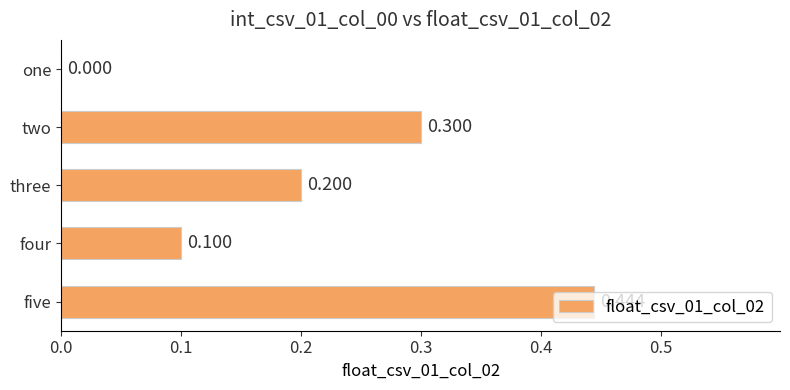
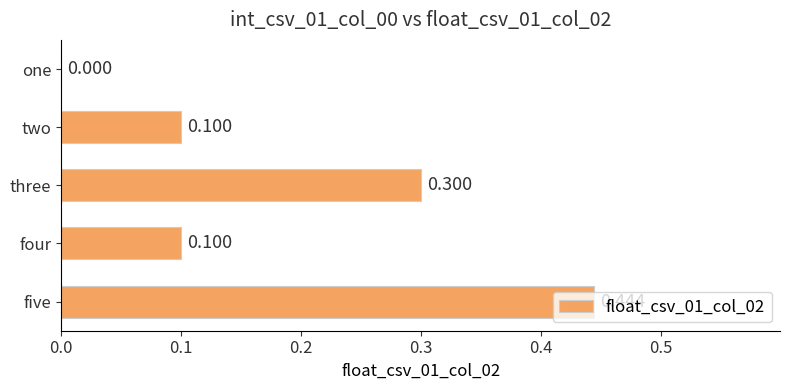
  {
    "one": 0.000,
-   "two": 0.300,
-   "three": 0.200,
+   "two": 0.100,
+   "three": 0.300,
    "four": 0.100
  }
